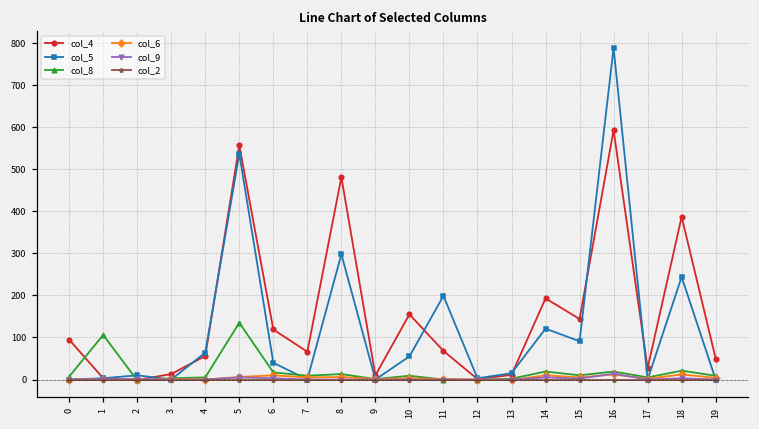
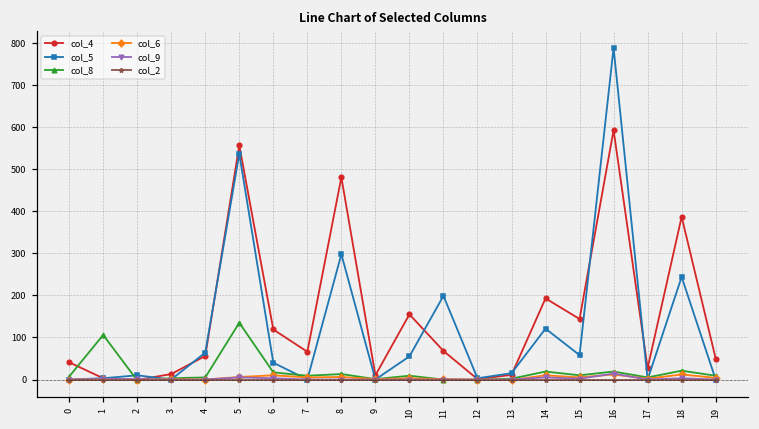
  {
    "col_4": {
-     "0": 100,
+     "0": 40,
      "3": 10,
      "4": 60,
      "5": 560,
      "6": 120,
      "7": 70,
      "8": 480,
      "9": 10,
      "10": 160,
      "11": 70,
      "14": 190,
      "15": 140,
      "16": 590,
      "17": 30,
      "18": 390,
      "19": 50
    },
    "col_5": {
      "2": 10,
      "4": 60,
      "5": 540,
      "6": 40,
      "8": 300,
      "10": 60,
      "11": 200,
      "14": 120,
-     "15": 90,
+     "15": 60,
      "16": 790,
      "18": 240
    },
    "col_8": {
      "0": 10,
      "1": 110,
      "5": 140,
      "6": 20,
      "8": 10,
      "14": 20,
      "18": 20
    },
    "col_6": {
      "6": 10,
      "18": 10
    },
    "col_2": {
      "16": 0
    }
  }
